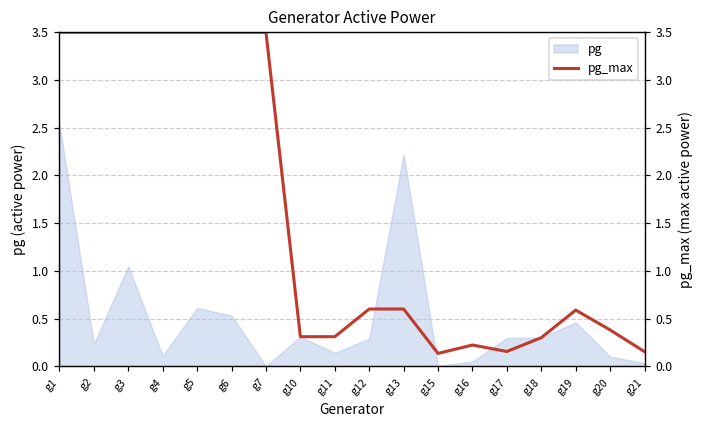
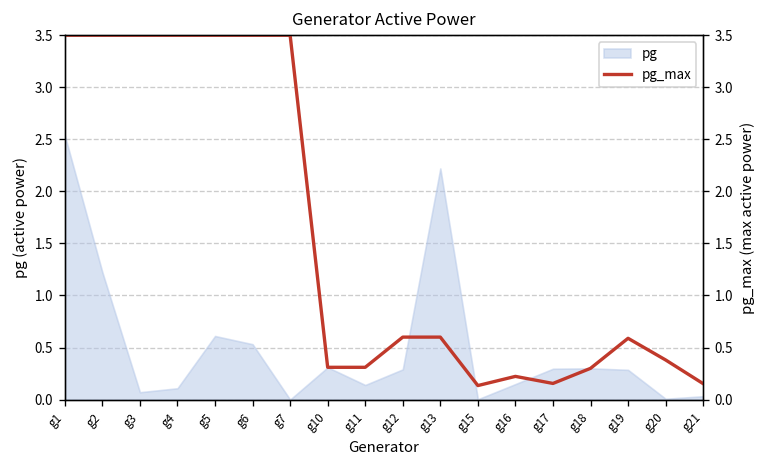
  {
    "pg": {
      "g1": 2.5,
-     "g2": 0.2,
-     "g3": 1.0,
+     "g2": 1.2,
+     "g3": 0.1,
      "g4": 0.1,
      "g5": 0.6,
      "g6": 0.5,
      "g7": 0.0,
      "g10": 0.3,
      "g11": 0.1,
      "g12": 0.3,
      "g13": 2.2,
-     "g16": 0.0,
+     "g16": 0.1,
      "g17": 0.3,
      "g18": 0.3,
-     "g19": 0.5,
-     "g20": 0.1,
+     "g19": 0.3,
+     "g20": 0.0,
      "g21": 0.0
    },
    "pg_max": {
      "g1": 3.5,
      "g2": 3.5,
      "g3": 3.5,
      "g4": 3.5,
      "g5": 3.5,
      "g6": 3.5,
      "g7": 3.5,
      "g10": 0.3,
      "g11": 0.3,
      "g12": 0.6,
      "g13": 0.6,
      "g15": 0.1,
      "g16": 0.2,
      "g17": 0.2,
      "g18": 0.3,
      "g19": 0.6,
      "g20": 0.4,
      "g21": 0.2
    }
  }
